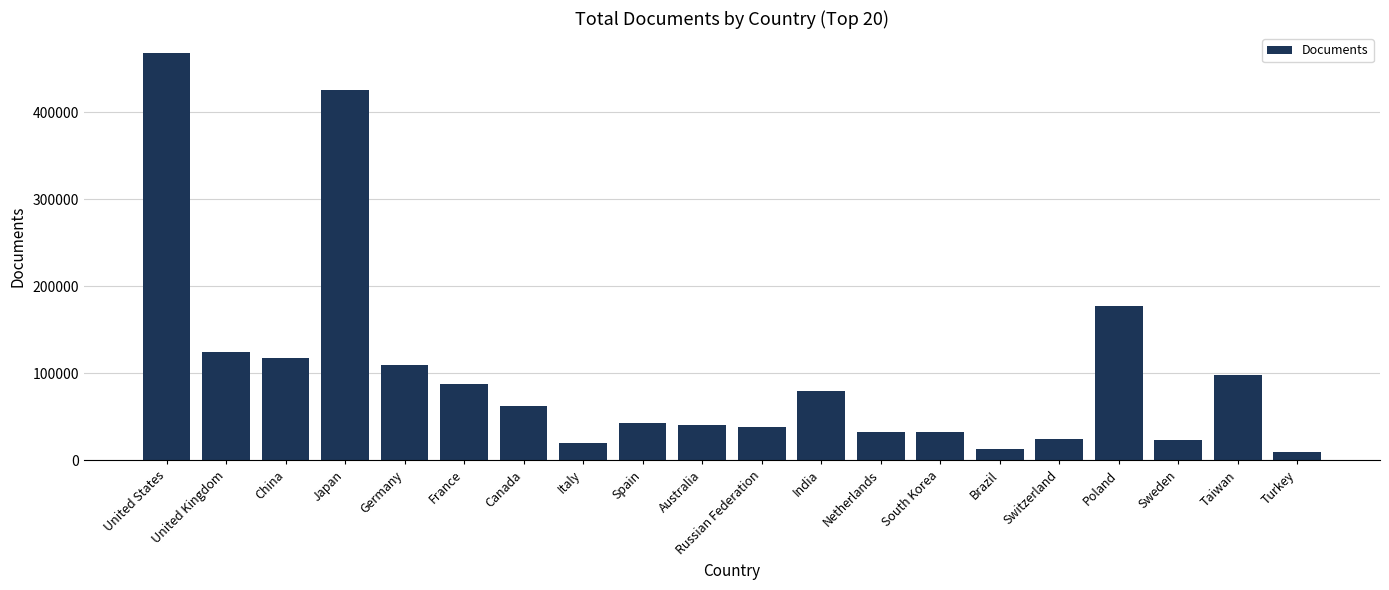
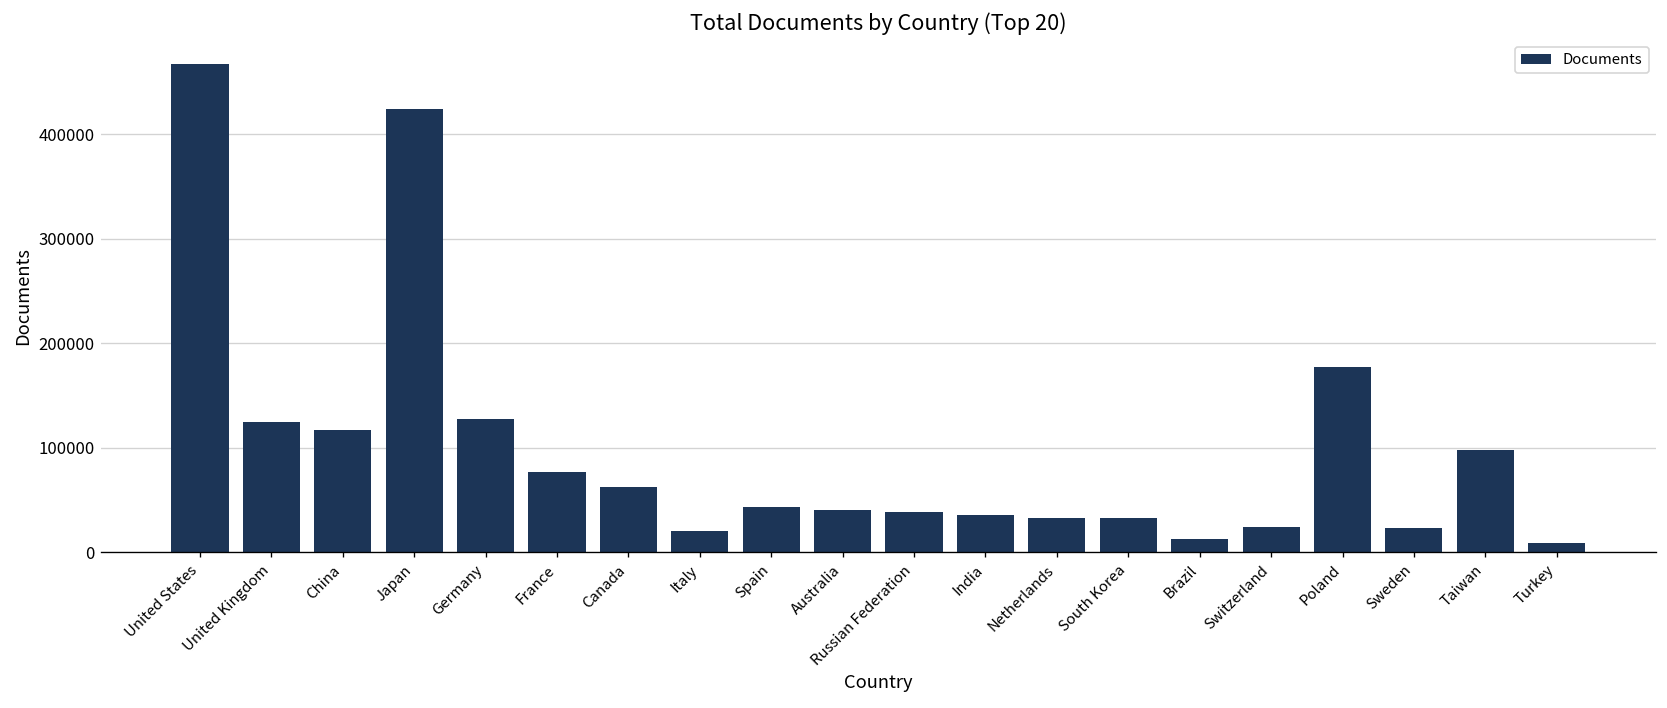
  {
    "United States": 470000,
    "United Kingdom": 120000,
    "China": 120000,
    "Japan": 420000,
-   "Germany": 110000,
-   "France": 90000,
+   "Germany": 130000,
+   "France": 80000,
    "Canada": 60000,
    "Italy": 20000,
    "Spain": 40000,
    "Australia": 40000,
    "Russian Federation": 40000,
-   "India": 80000,
+   "India": 40000,
    "Netherlands": 30000,
    "South Korea": 30000,
    "Brazil": 10000,
    "Switzerland": 20000,
    "Poland": 180000,
    "Sweden": 20000,
    "Taiwan": 100000,
    "Turkey": 10000
  }
